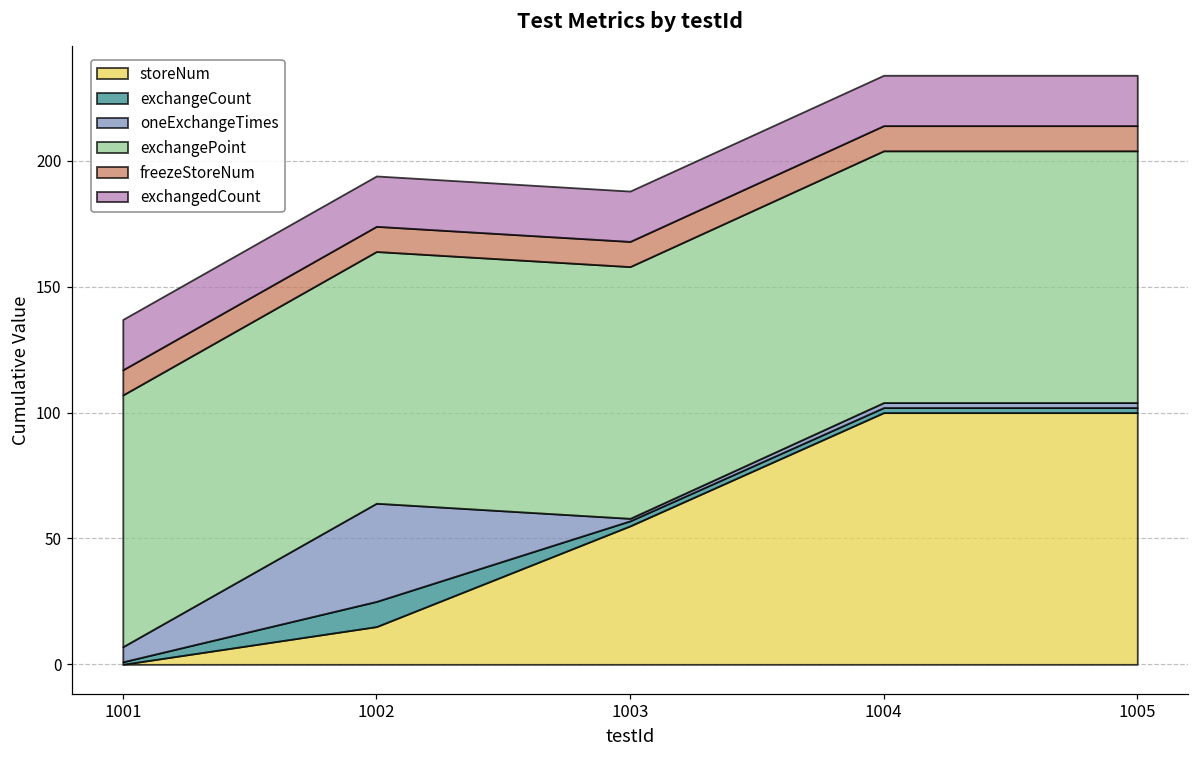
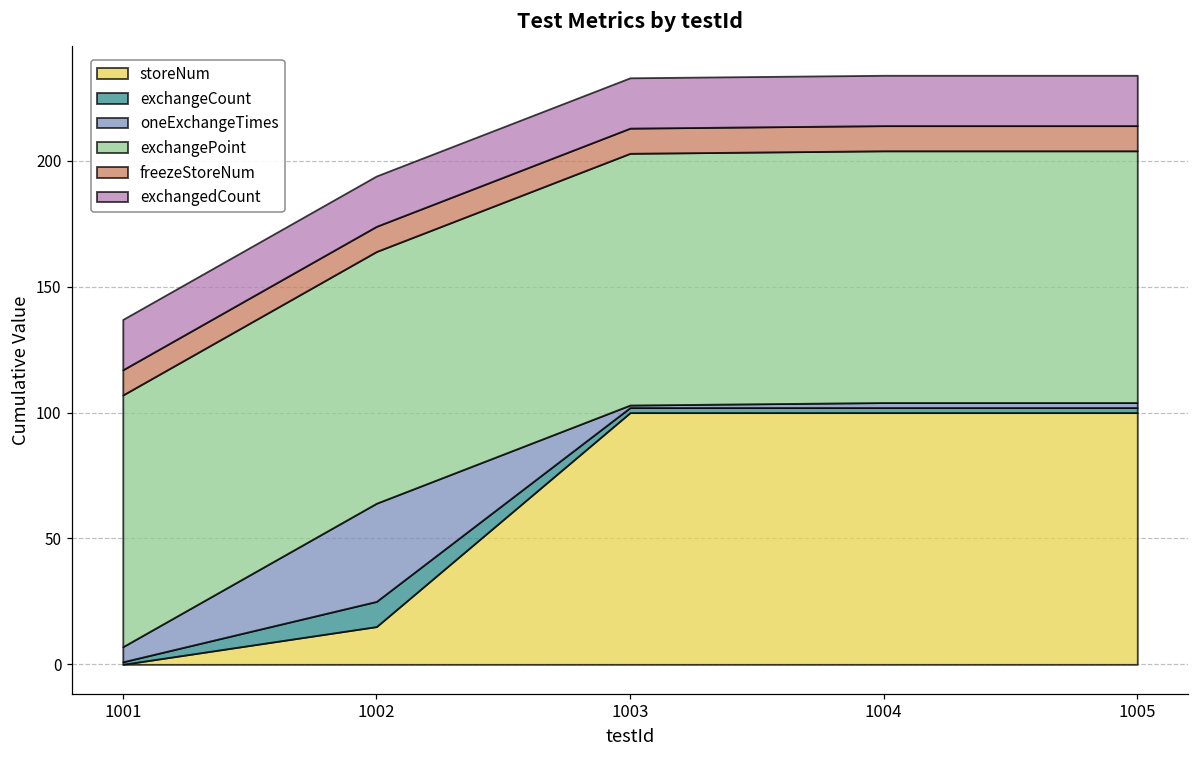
  {
    "storeNum": {
      "1002": 15,
-     "1003": 55,
+     "1003": 100,
      "1004": 100,
      "1005": 100
    },
    "exchangeCount": {
      "1002": 10,
      "1004": 2,
      "1005": 2
    },
    "oneExchangeTimes": {
      "1001": 6,
      "1002": 39,
      "1004": 2,
      "1005": 2
    },
    "exchangePoint": {
      "1001": 100,
      "1002": 100,
      "1003": 100,
      "1004": 100,
      "1005": 100
    },
    "freezeStoreNum": {
      "1001": 10,
      "1002": 10,
      "1003": 10,
      "1004": 10,
      "1005": 10
    },
    "exchangedCount": {
      "1001": 20,
      "1002": 20,
      "1003": 20,
      "1004": 20,
      "1005": 20
    }
  }
